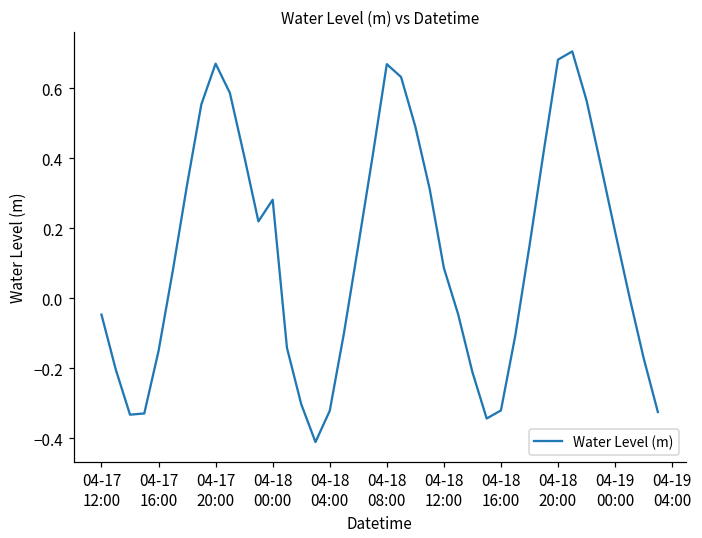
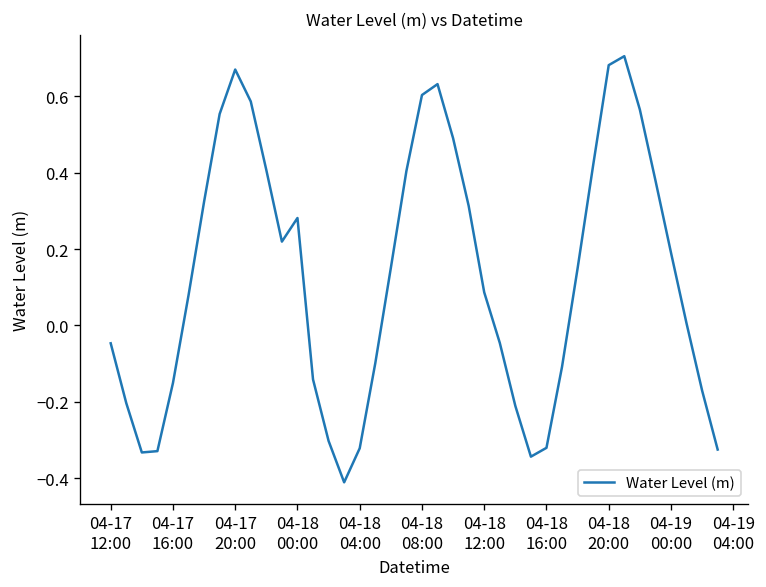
  {
    "04-17 12:00": -0.05,
    "04-17 16:00": -0.15,
    "04-17 20:00": 0.67,
    "04-18 00:00": 0.28,
    "04-18 04:00": -0.32,
-   "04-18 08:00": 0.67,
+   "04-18 08:00": 0.60,
    "04-18 12:00": 0.09,
    "04-18 16:00": -0.32,
    "04-18 20:00": 0.68,
    "04-19 00:00": 0.19
  }
